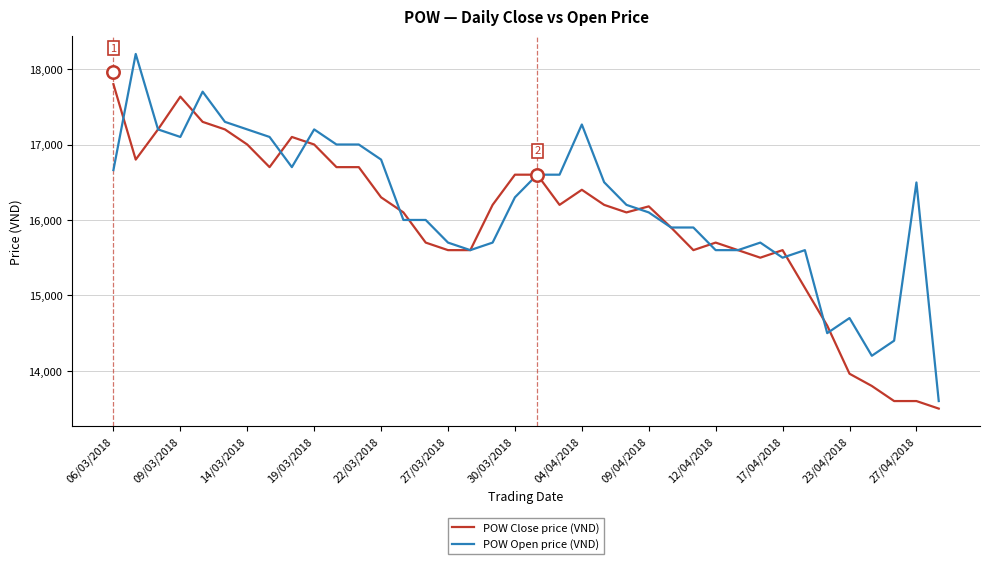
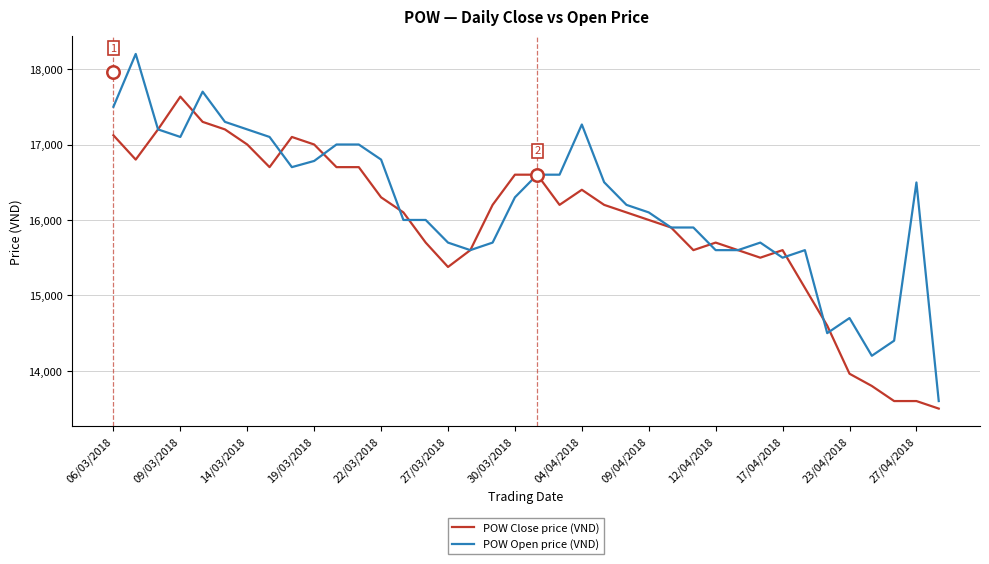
  {
    "POW Close price (VND)": {
-     "06/03/2018": "17,800",
+     "06/03/2018": "17,100",
      "09/03/2018": "17,600",
      "14/03/2018": "17,000",
      "19/03/2018": "17,000",
      "22/03/2018": "16,300",
-     "27/03/2018": "15,600",
+     "27/03/2018": "15,400",
      "30/03/2018": "16,600",
      "04/04/2018": "16,400",
-     "09/04/2018": "16,200",
+     "09/04/2018": "16,000",
      "12/04/2018": "15,700",
      "17/04/2018": "15,600",
      "23/04/2018": "14,000",
      "27/04/2018": "13,600"
    },
    "POW Open price (VND)": {
-     "06/03/2018": "16,700",
+     "06/03/2018": "17,500",
      "09/03/2018": "17,100",
      "14/03/2018": "17,200",
-     "19/03/2018": "17,200",
+     "19/03/2018": "16,800",
      "22/03/2018": "16,800",
      "27/03/2018": "15,700",
      "30/03/2018": "16,300",
      "04/04/2018": "17,300",
      "09/04/2018": "16,100",
      "12/04/2018": "15,600",
      "17/04/2018": "15,500",
      "23/04/2018": "14,700",
      "27/04/2018": "16,500"
    }
  }
